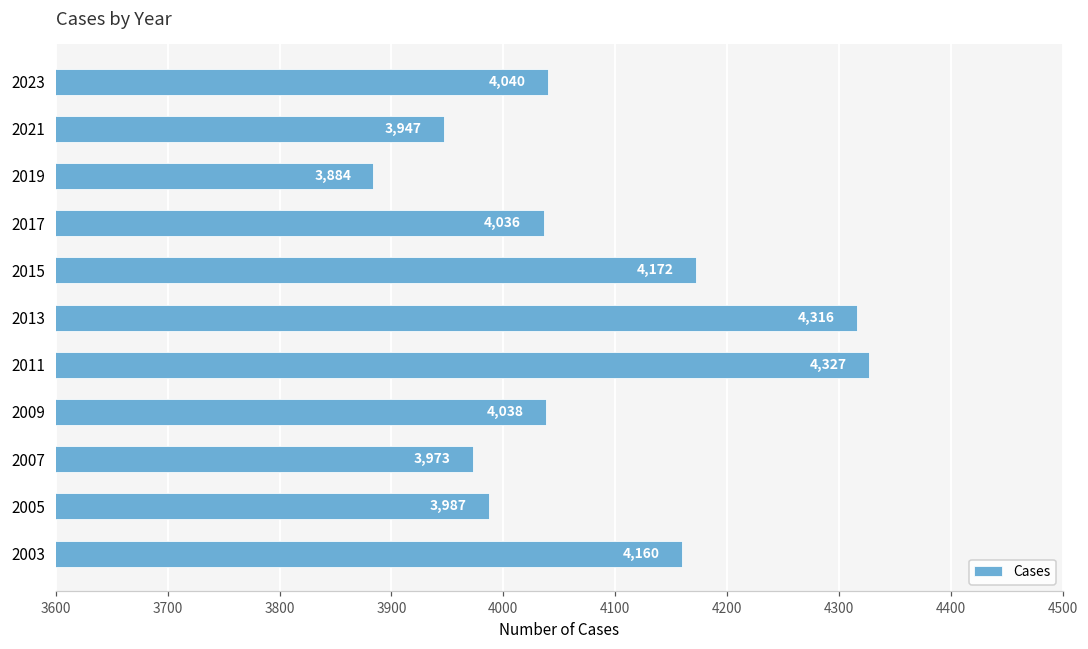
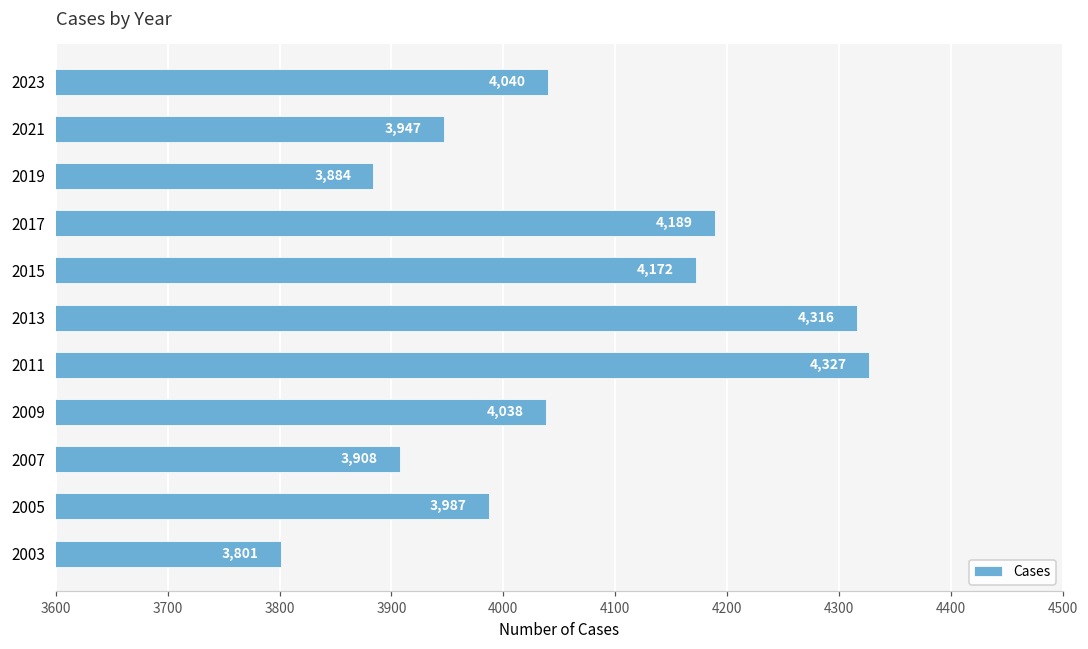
  {
    "2023": "4,040",
    "2021": "3,947",
    "2019": "3,884",
-   "2017": "4,036",
+   "2017": "4,189",
    "2015": "4,172",
    "2013": "4,316",
    "2011": "4,327",
    "2009": "4,038",
-   "2007": "3,973",
+   "2007": "3,908",
    "2005": "3,987",
-   "2003": "4,160"
+   "2003": "3,801"
  }
